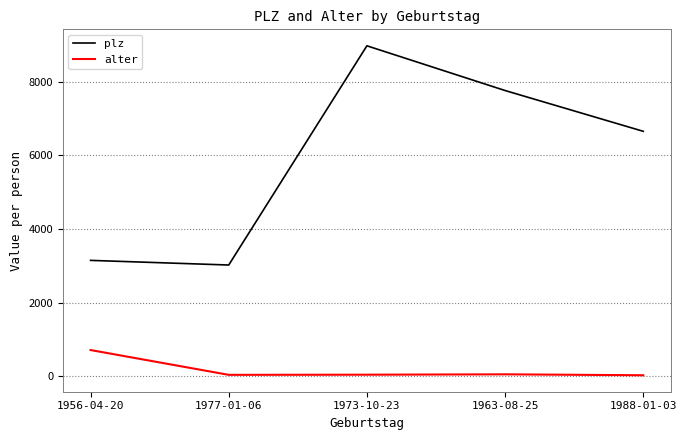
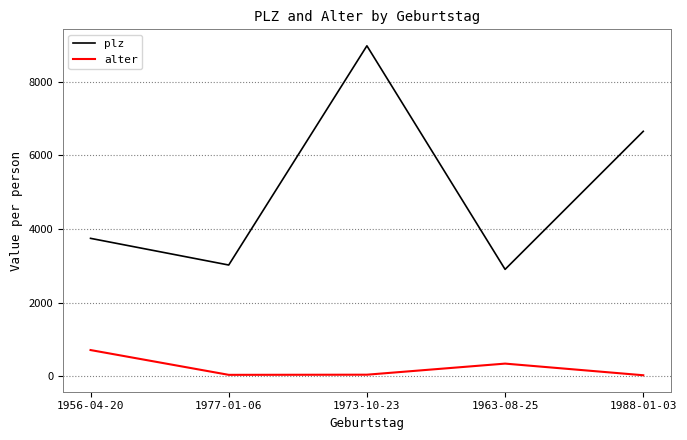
  {
    "plz": {
-     "1956-04-20": 3200,
+     "1956-04-20": 3700,
      "1977-01-06": 3000,
      "1973-10-23": 9000,
-     "1963-08-25": 7800,
+     "1963-08-25": 2900,
      "1988-01-03": 6700
    },
    "alter": {
      "1956-04-20": 700,
      "1977-01-06": 0,
      "1973-10-23": 0,
-     "1963-08-25": 100,
+     "1963-08-25": 300,
      "1988-01-03": 0
    }
  }
